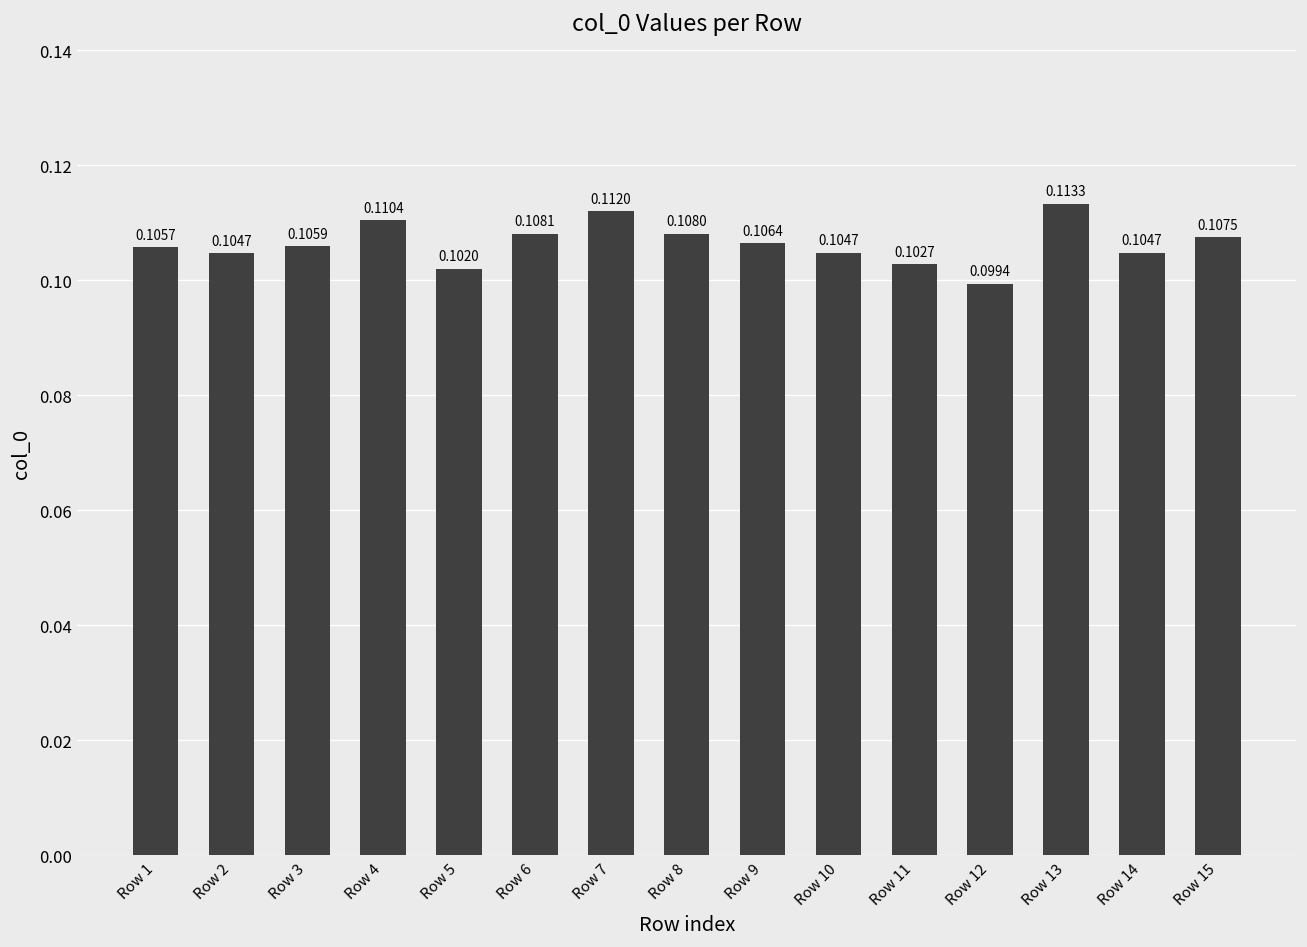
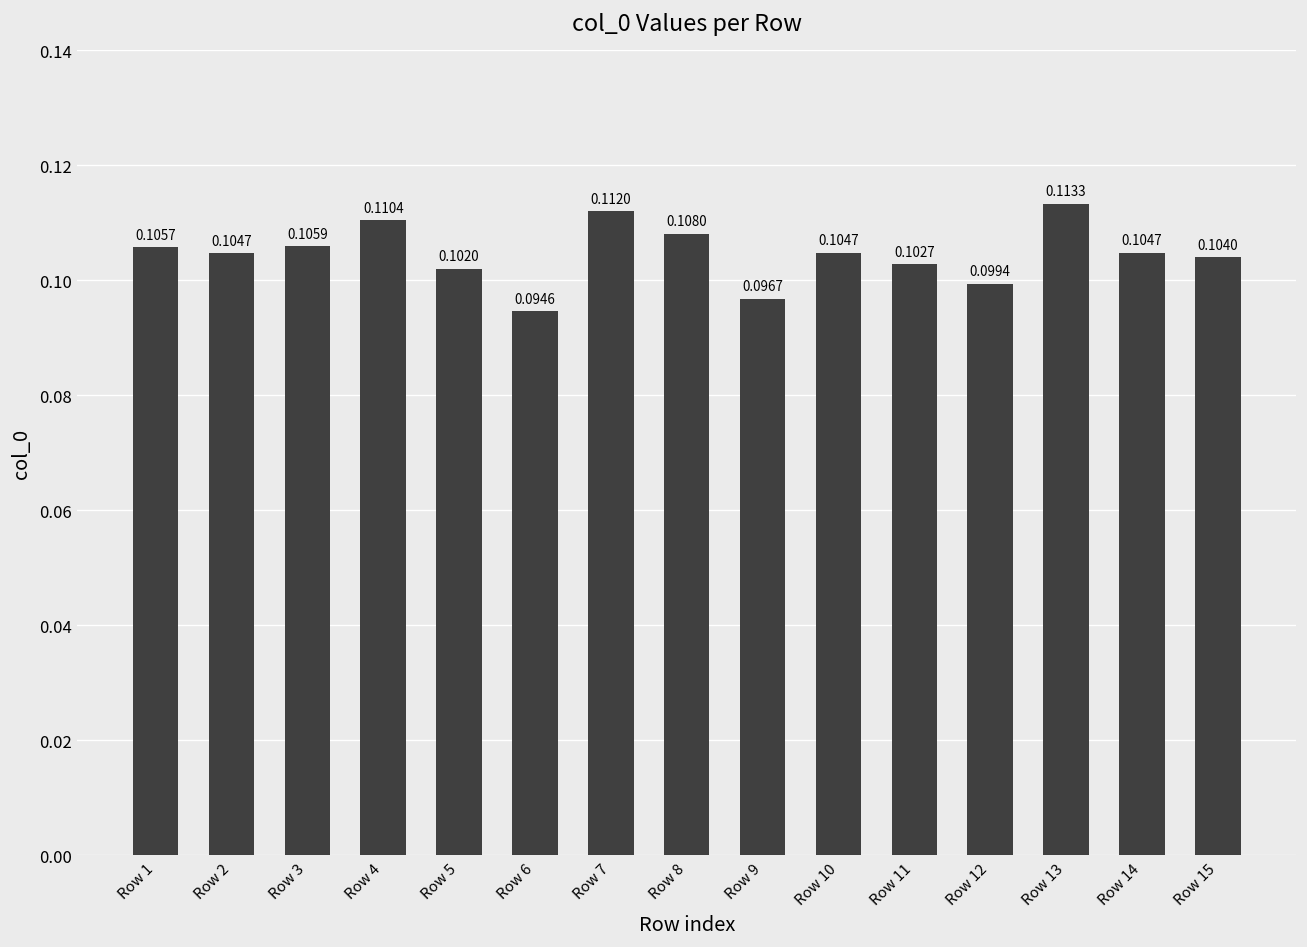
  {
    "Row 1": 0.1057,
    "Row 2": 0.1047,
    "Row 3": 0.1059,
    "Row 4": 0.1104,
    "Row 5": 0.1020,
-   "Row 6": 0.1081,
+   "Row 6": 0.0946,
    "Row 7": 0.1120,
    "Row 8": 0.1080,
-   "Row 9": 0.1064,
+   "Row 9": 0.0967,
    "Row 10": 0.1047,
    "Row 11": 0.1027,
    "Row 12": 0.0994,
    "Row 13": 0.1133,
    "Row 14": 0.1047,
-   "Row 15": 0.1075
+   "Row 15": 0.1040
  }
